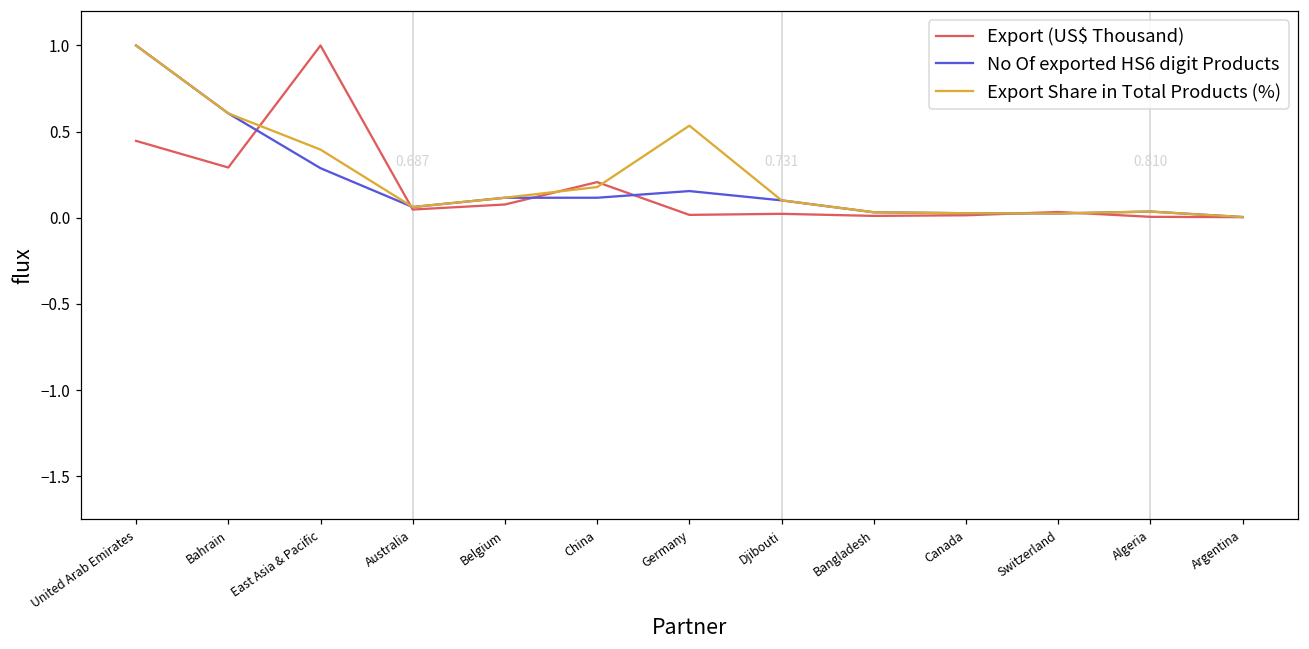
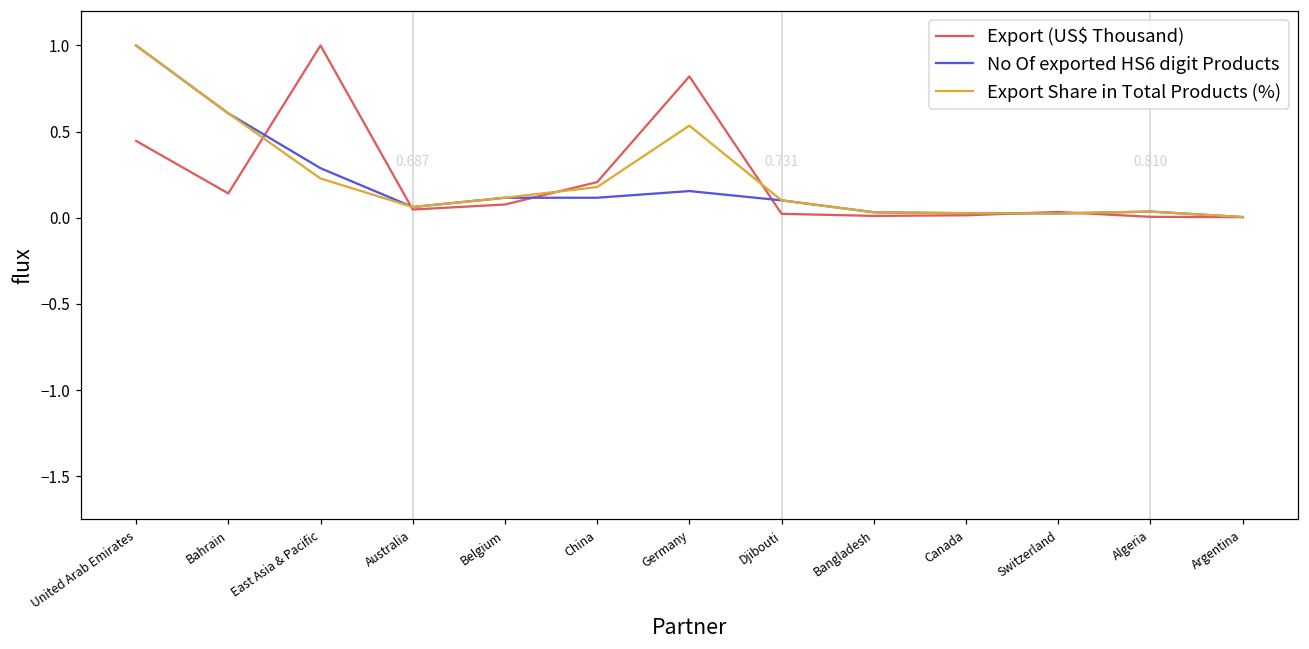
  {
    "Export (US$ Thousand)": {
      "United Arab Emirates": 0.45,
-     "Bahrain": 0.29,
+     "Bahrain": 0.14,
      "East Asia & Pacific": 1.00,
      "Belgium": 0.08,
      "China": 0.21,
-     "Germany": 0.02,
+     "Germany": 0.82,
      "Djibouti": 0.02,
      "Bangladesh": 0.01,
      "Algeria": 0.01
    },
    "No Of exported HS6 digit Products": {
      "East Asia & Pacific": 0.29,
      "China": 0.12,
      "Germany": 0.15
    },
    "Export Share in Total Products (%)": {
-     "East Asia & Pacific": 0.40,
+     "East Asia & Pacific": 0.23,
      "China": 0.18,
      "Germany": 0.53
    }
  }
